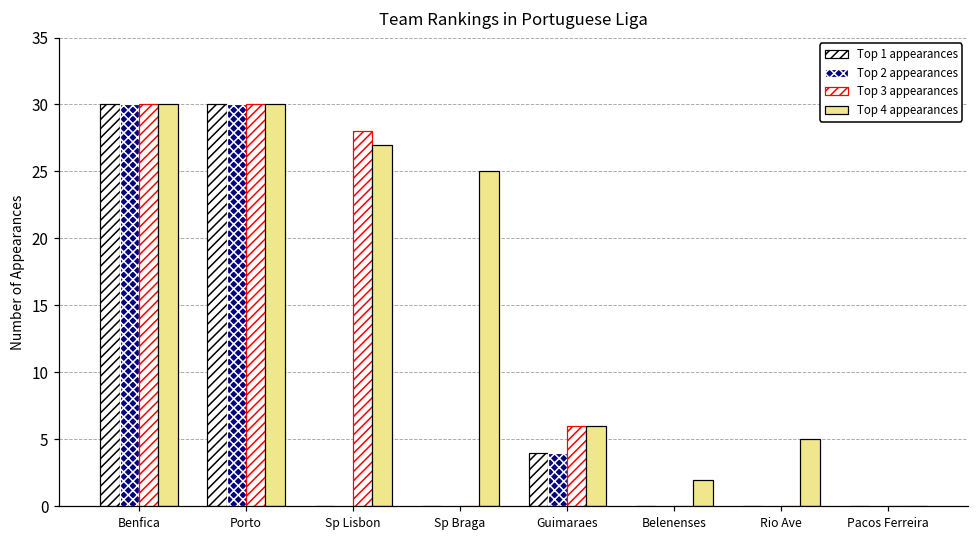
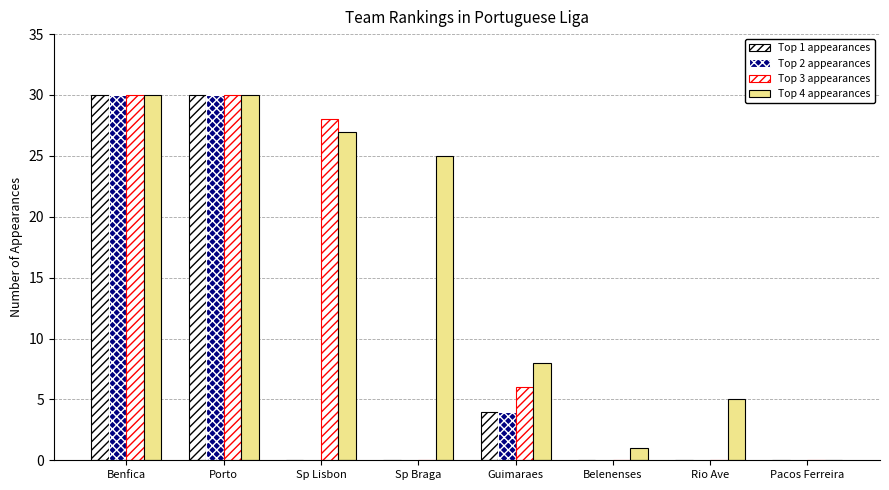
  {
    "Top 2 appearances": {
      "Benfica": 30,
      "Porto": 30,
      "Sp Lisbon": 0,
      "Sp Braga": 0,
      "Guimaraes": 4,
      "Belenenses": 0,
      "Rio Ave": 0,
      "Pacos Ferreira": 0
    },
    "Top 4 appearances": {
      "Benfica": 30,
      "Porto": 30,
      "Sp Lisbon": 27,
      "Sp Braga": 25,
-     "Guimaraes": 6,
-     "Belenenses": 2,
+     "Guimaraes": 8,
+     "Belenenses": 1,
      "Rio Ave": 5,
      "Pacos Ferreira": 0
    }
  }
